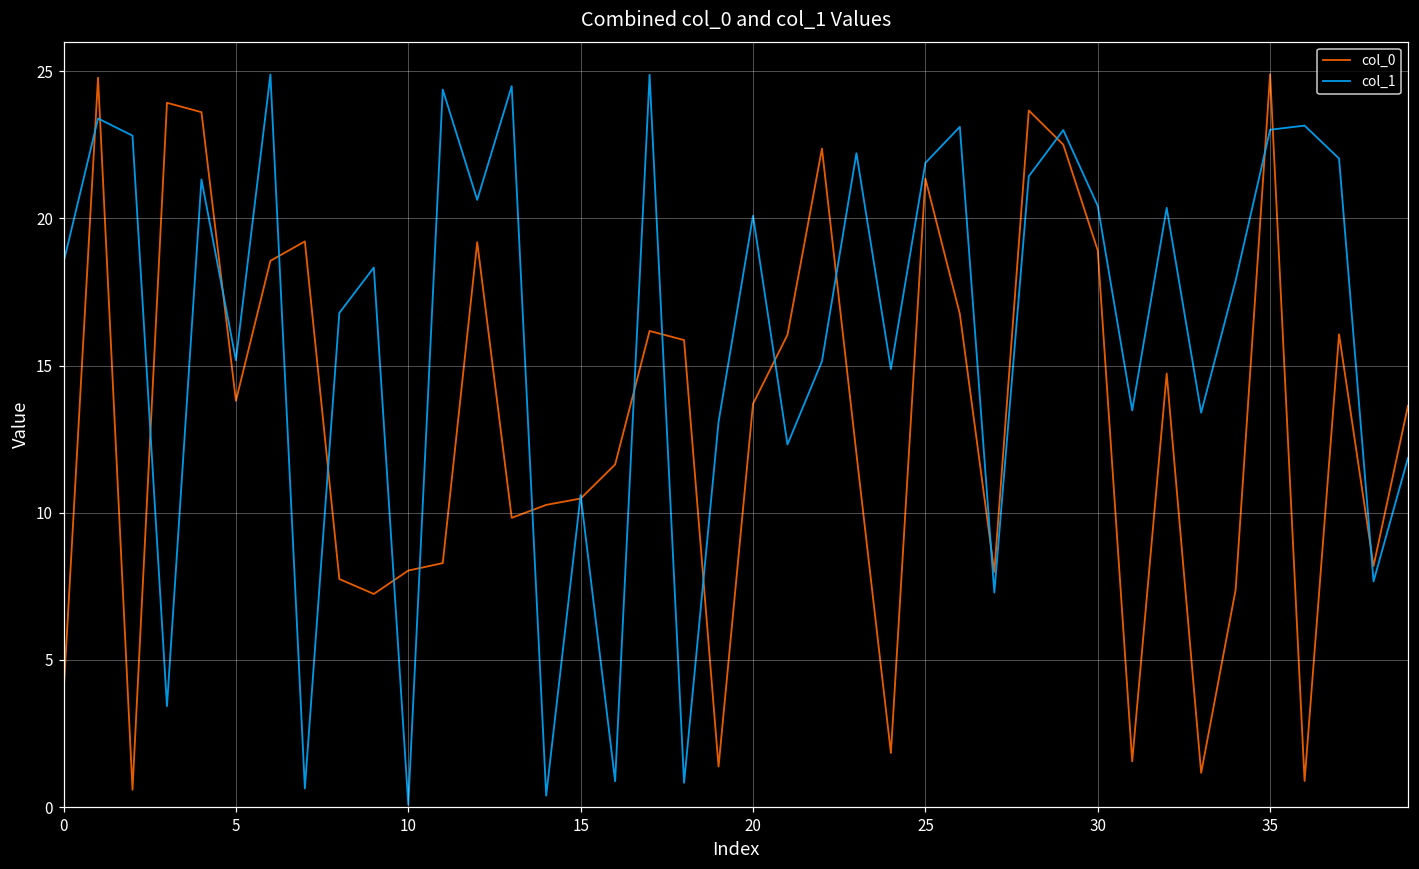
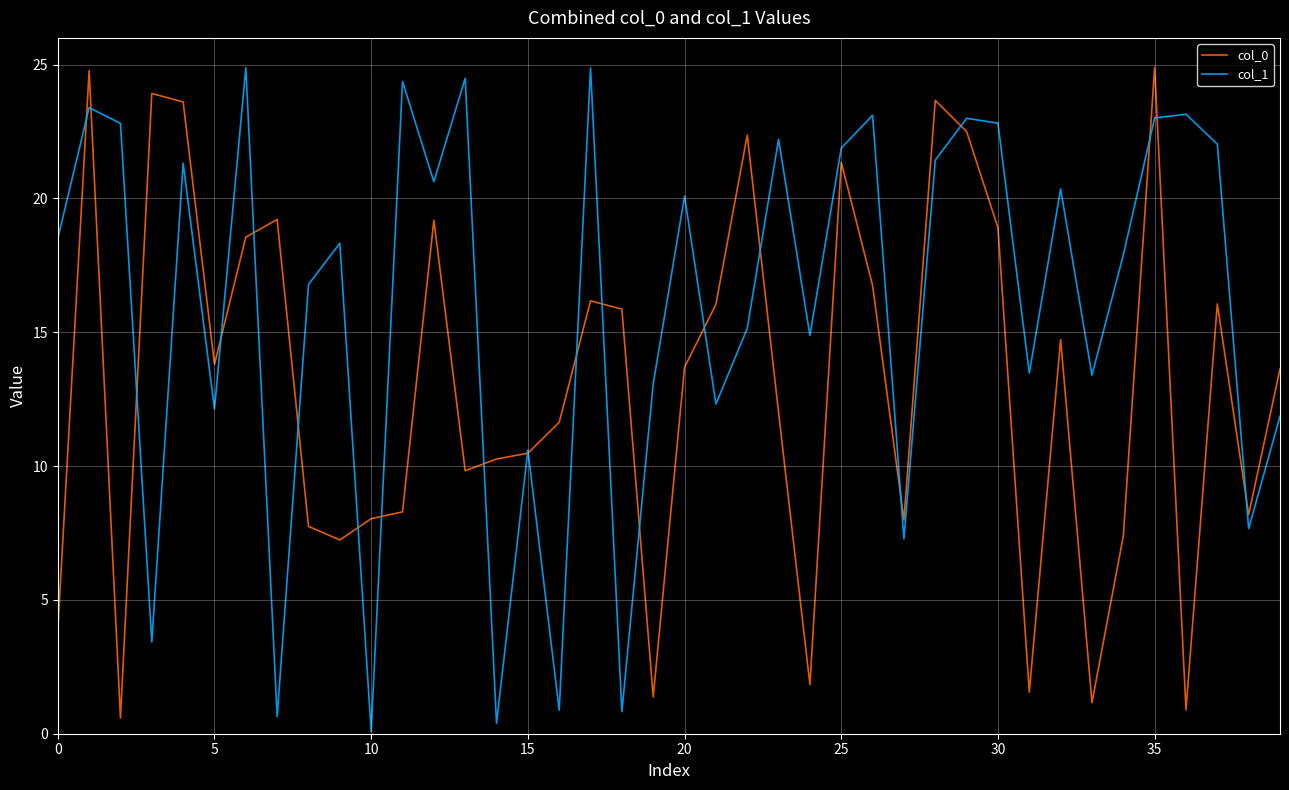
  {
    "col_0": {
      "0": 3.9,
      "5": 13.8,
      "10": 8.0,
      "15": 10.5,
      "20": 13.7,
      "25": 21.4,
      "30": 18.9,
      "35": 24.9
    },
    "col_1": {
      "0": 18.5,
-     "5": 15.2,
+     "5": 12.1,
      "10": 0.1,
      "15": 10.6,
      "20": 20.1,
      "25": 21.9,
-     "30": 20.4,
+     "30": 22.8,
      "35": 23.0
    }
  }
